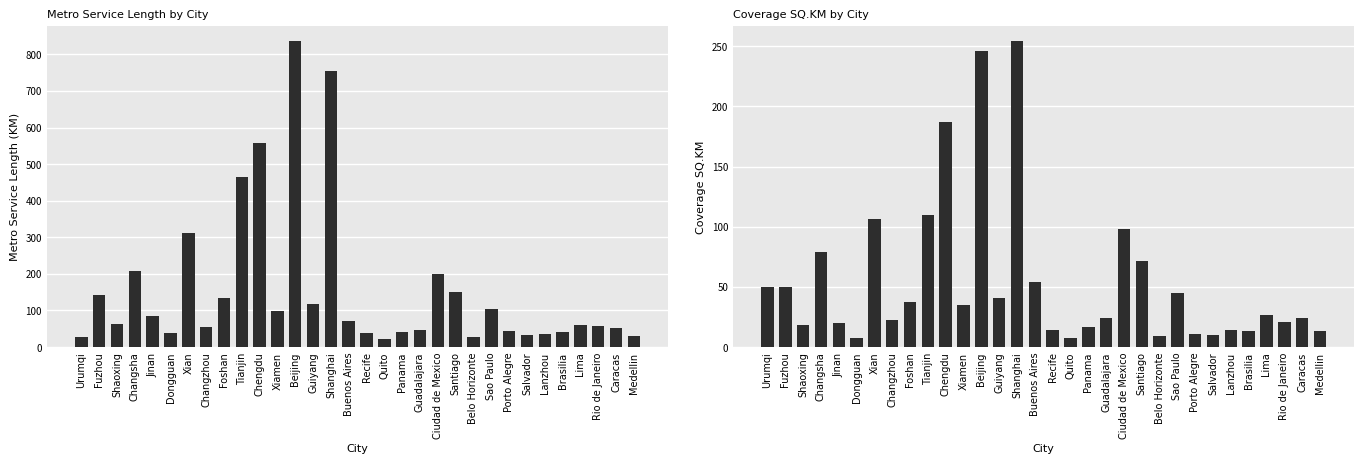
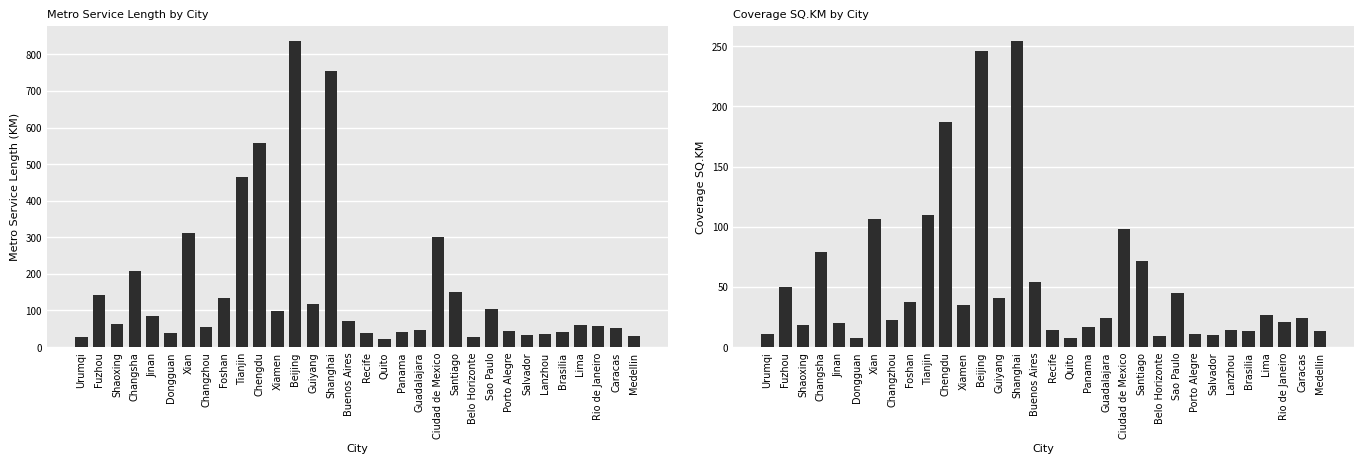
  {
    "Metro Service Length by City": {
      "Urumqi": 30,
      "Fuzhou": 140,
      "Shaoxing": 60,
      "Changsha": 210,
      "Jinan": 80,
      "Dongguan": 40,
      "Xian": 310,
      "Changzhou": 50,
      "Foshan": 130,
      "Tianjin": 470,
      "Chengdu": 560,
      "Xiamen": 100,
      "Beijing": 840,
      "Guiyang": 120,
      "Shanghai": 750,
      "Buenos Aires": 70,
      "Recife": 40,
      "Quito": 20,
      "Panama": 40,
      "Guadalajara": 50,
-     "Ciudad de Mexico": 200,
+     "Ciudad de Mexico": 300,
      "Santiago": 150,
      "Belo Horizonte": 30,
      "Sao Paulo": 100,
      "Porto Alegre": 40,
      "Salvador": 30,
      "Lanzhou": 30,
      "Brasilia": 40,
      "Lima": 60,
      "Rio de Janeiro": 60,
      "Caracas": 50,
      "Medellin": 30
    },
    "Coverage SQ.KM by City": {
-     "Urumqi": 50,
+     "Urumqi": 11,
      "Fuzhou": 50,
      "Shaoxing": 19,
      "Changsha": 79,
      "Jinan": 20,
      "Dongguan": 8,
      "Xian": 107,
      "Changzhou": 22,
      "Foshan": 37,
      "Tianjin": 110,
      "Chengdu": 187,
      "Xiamen": 35,
      "Beijing": 246,
      "Guiyang": 41,
      "Shanghai": 254,
      "Buenos Aires": 54,
      "Recife": 14,
      "Quito": 8,
      "Panama": 17,
      "Guadalajara": 24,
      "Ciudad de Mexico": 98,
      "Santiago": 72,
      "Belo Horizonte": 10,
      "Sao Paulo": 45,
      "Porto Alegre": 11,
      "Salvador": 10,
      "Lanzhou": 15,
      "Brasilia": 14,
      "Lima": 27,
      "Rio de Janeiro": 21,
      "Caracas": 24,
      "Medellin": 14
    }
  }
